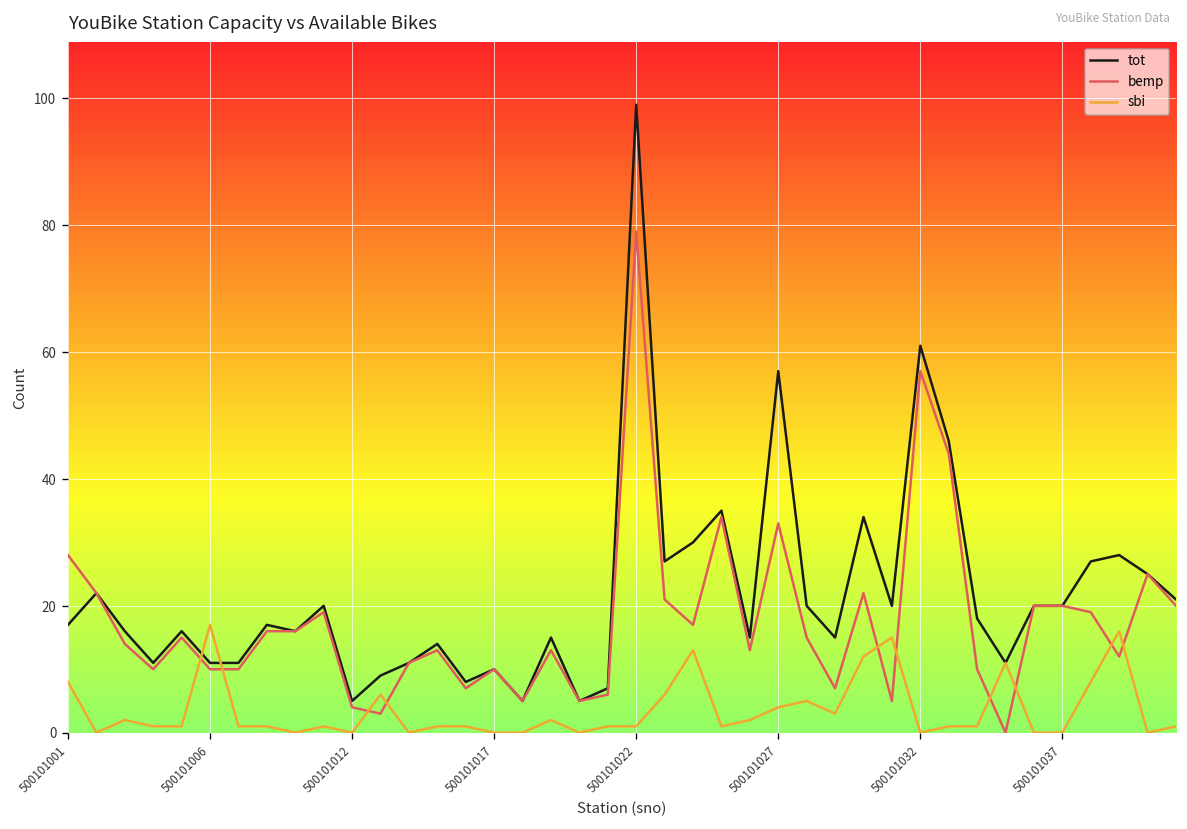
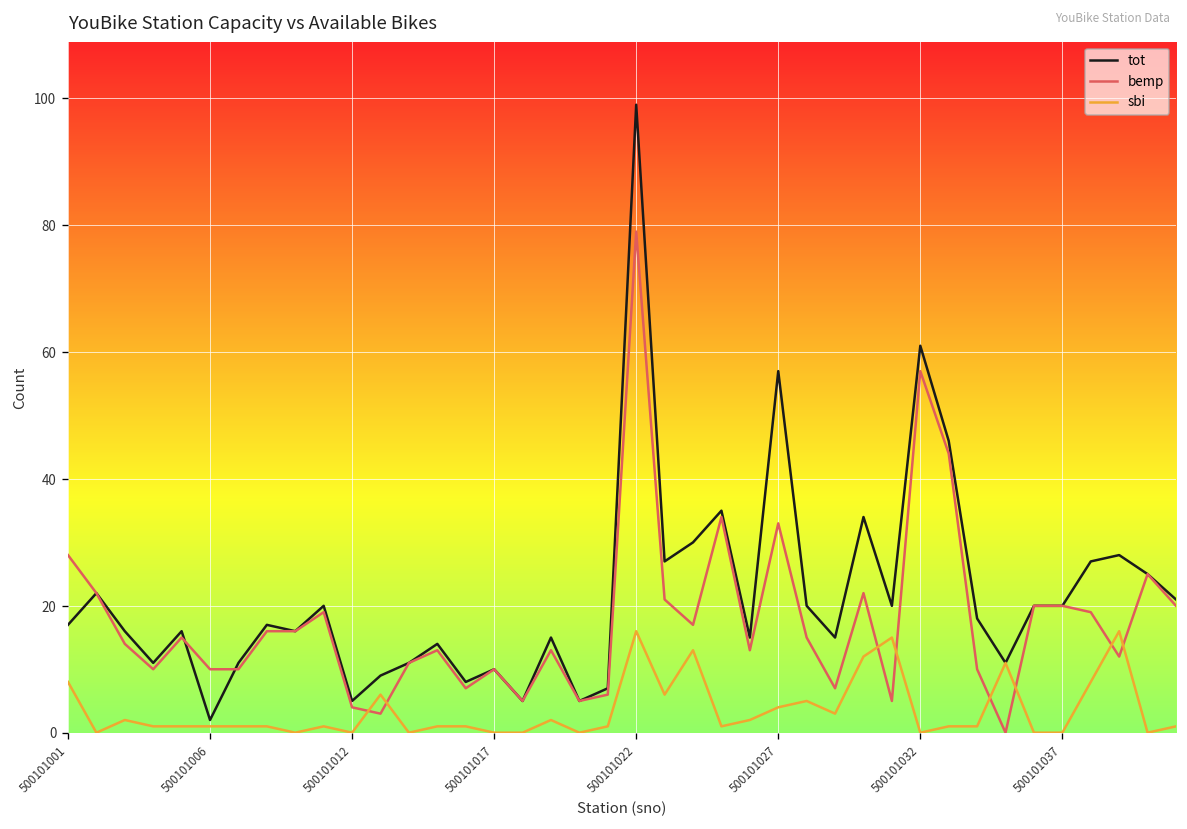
  {
    "tot": {
      "500101001": 17,
-     "500101006": 11,
+     "500101006": 2,
      "500101012": 5,
      "500101022": 99,
      "500101027": 57,
      "500101032": 61
    },
    "bemp": {
      "500101001": 28,
      "500101006": 10,
      "500101012": 4,
      "500101022": 79,
      "500101027": 33,
      "500101032": 57
    },
    "sbi": {
      "500101001": 8,
-     "500101006": 17,
+     "500101006": 1,
      "500101012": 0,
      "500101017": 0,
-     "500101022": 1,
+     "500101022": 16,
      "500101027": 4,
      "500101032": 0,
      "500101037": 0
    }
  }
